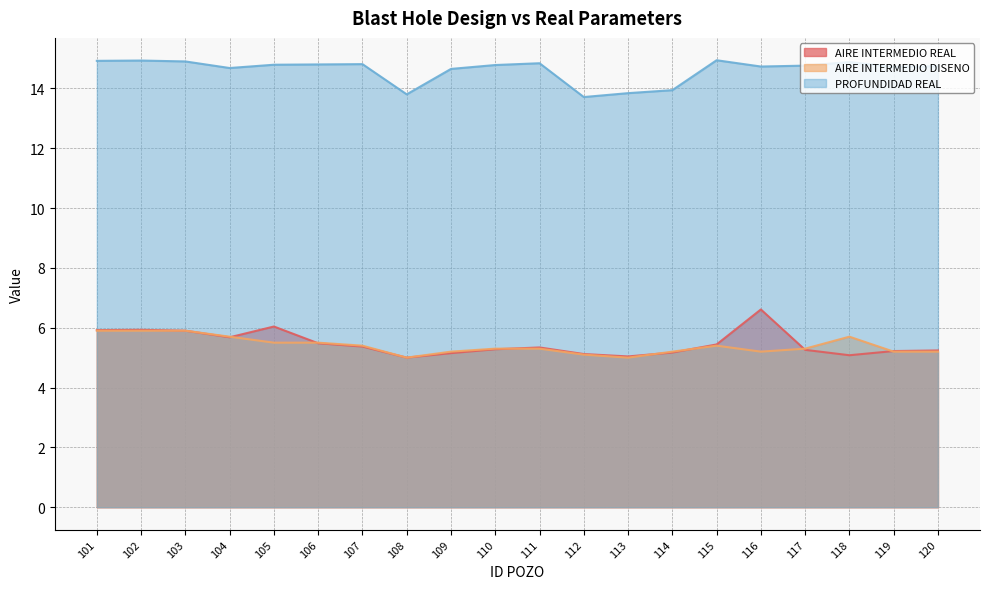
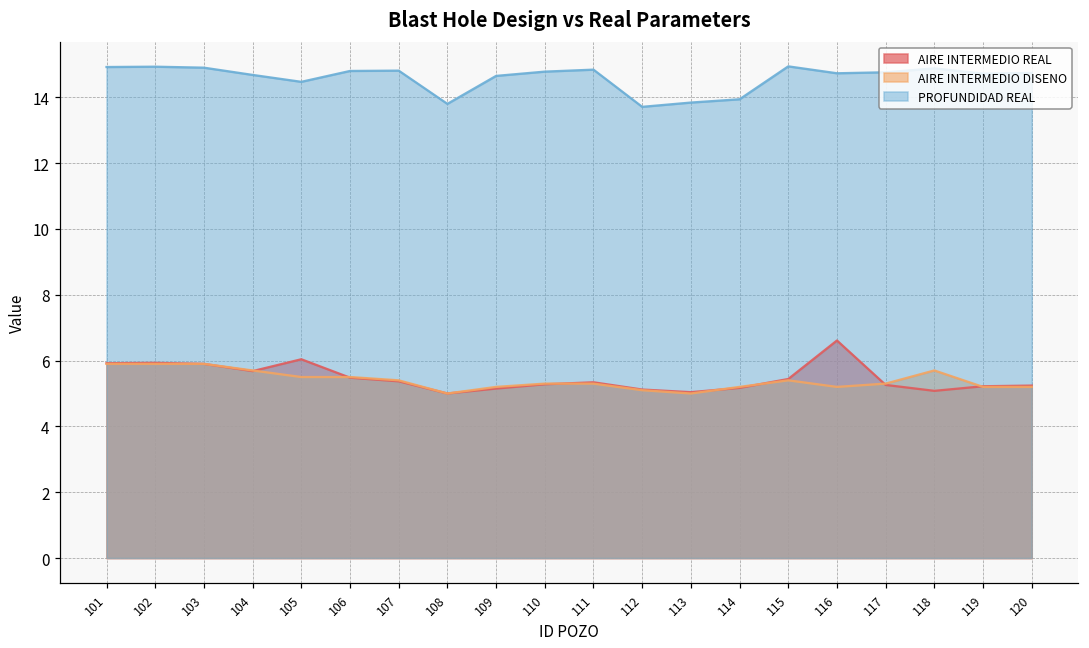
  {
    "AIRE INTERMEDIO REAL": {
      "105": 6.0,
      "116": 6.6,
      "118": 5.1
    },
    "AIRE INTERMEDIO DISENO": {
      "105": 5.5,
      "116": 5.2,
      "118": 5.7
    },
    "PROFUNDIDAD REAL": {
      "101": 14.9,
      "102": 14.9,
      "103": 14.9,
      "104": 14.7,
-     "105": 14.8,
+     "105": 14.5,
      "106": 14.8,
      "107": 14.8,
      "108": 13.8,
      "109": 14.7,
      "110": 14.8,
      "111": 14.8,
      "112": 13.7,
      "113": 13.8,
      "114": 13.9,
      "115": 14.9,
      "116": 14.7
    }
  }
